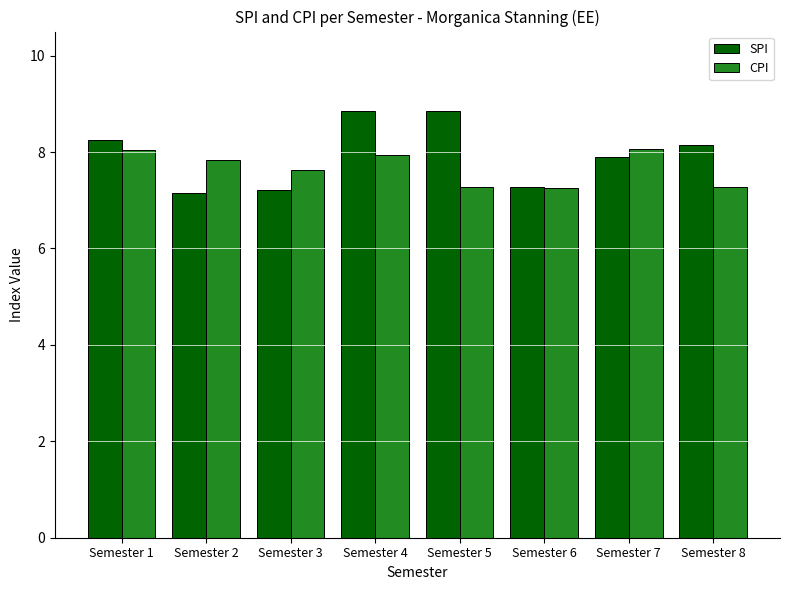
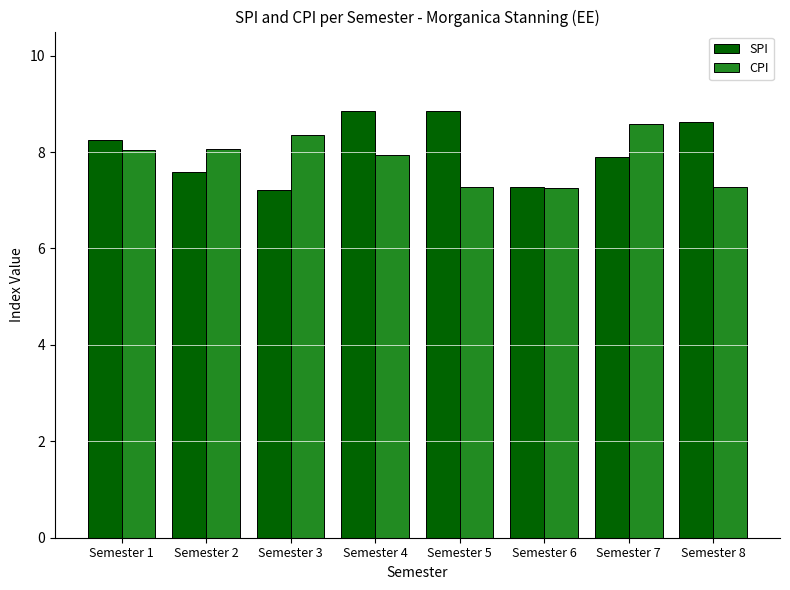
  {
    "SPI": {
      "Semester 1": 8.2,
-     "Semester 2": 7.2,
+     "Semester 2": 7.6,
      "Semester 3": 7.2,
      "Semester 4": 8.9,
      "Semester 5": 8.9,
      "Semester 6": 7.3,
      "Semester 7": 7.9,
-     "Semester 8": 8.2
+     "Semester 8": 8.6
    },
    "CPI": {
      "Semester 1": 8.0,
-     "Semester 2": 7.8,
-     "Semester 3": 7.6,
+     "Semester 2": 8.1,
+     "Semester 3": 8.4,
      "Semester 4": 7.9,
      "Semester 5": 7.3,
      "Semester 6": 7.3,
-     "Semester 7": 8.1,
+     "Semester 7": 8.6,
      "Semester 8": 7.3
    }
  }
